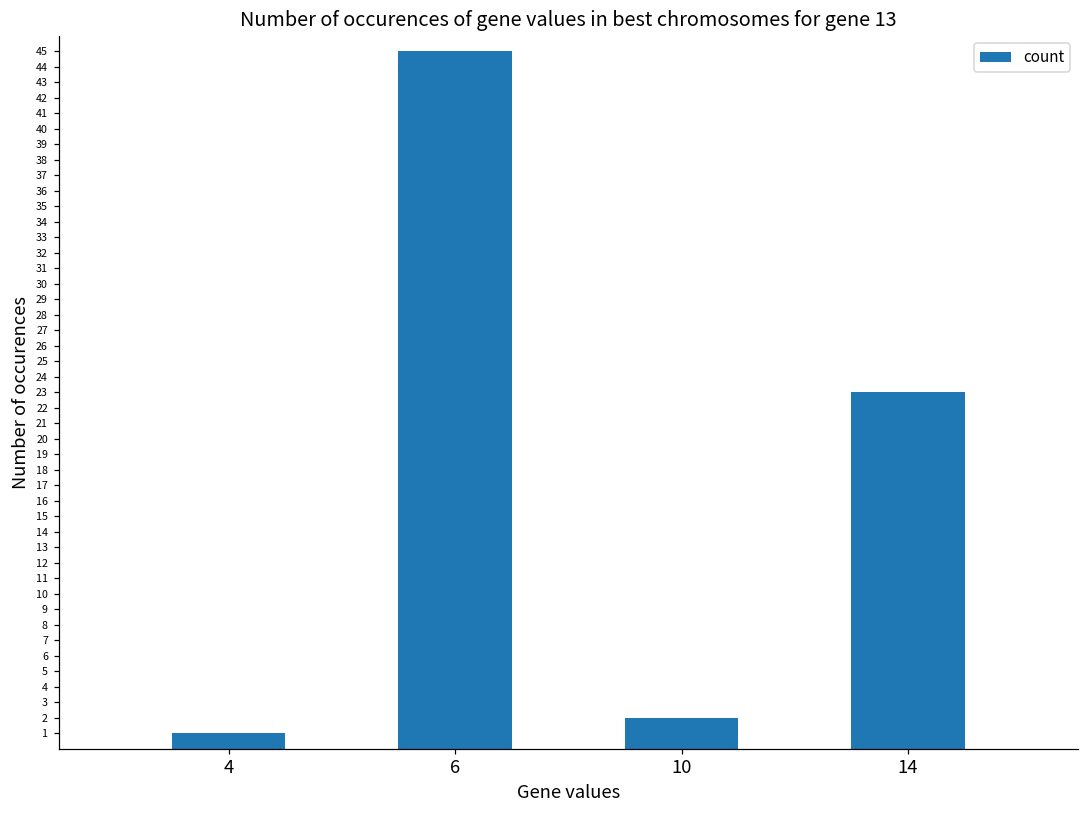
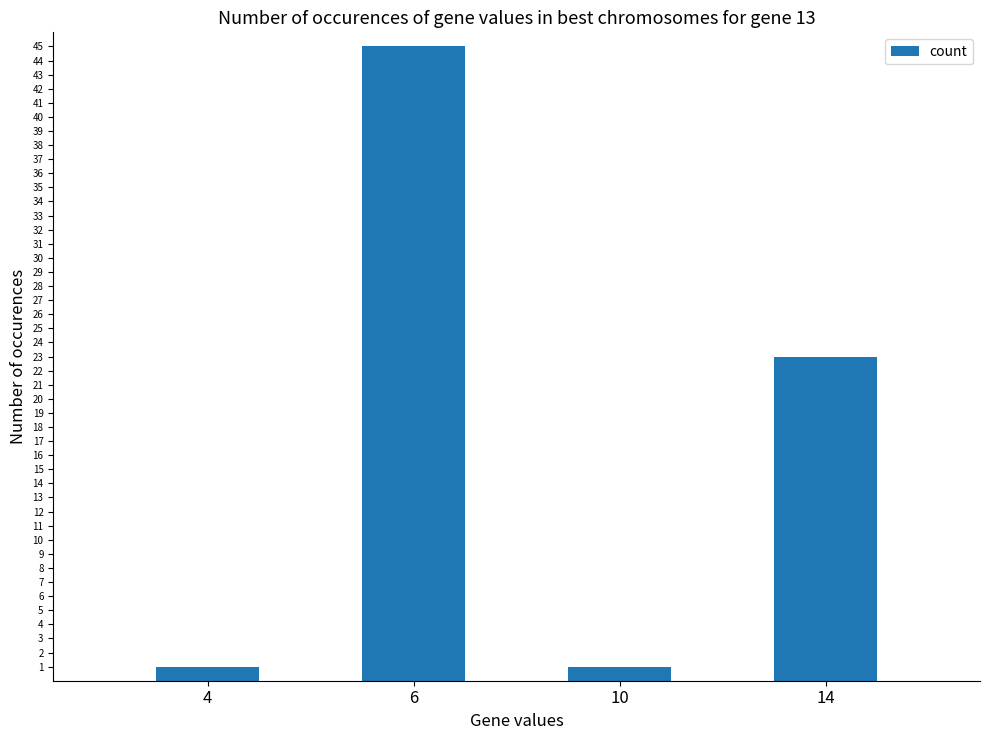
  {
    "4": 1,
    "6": 45,
-   "10": 2,
+   "10": 1,
    "14": 23
  }
